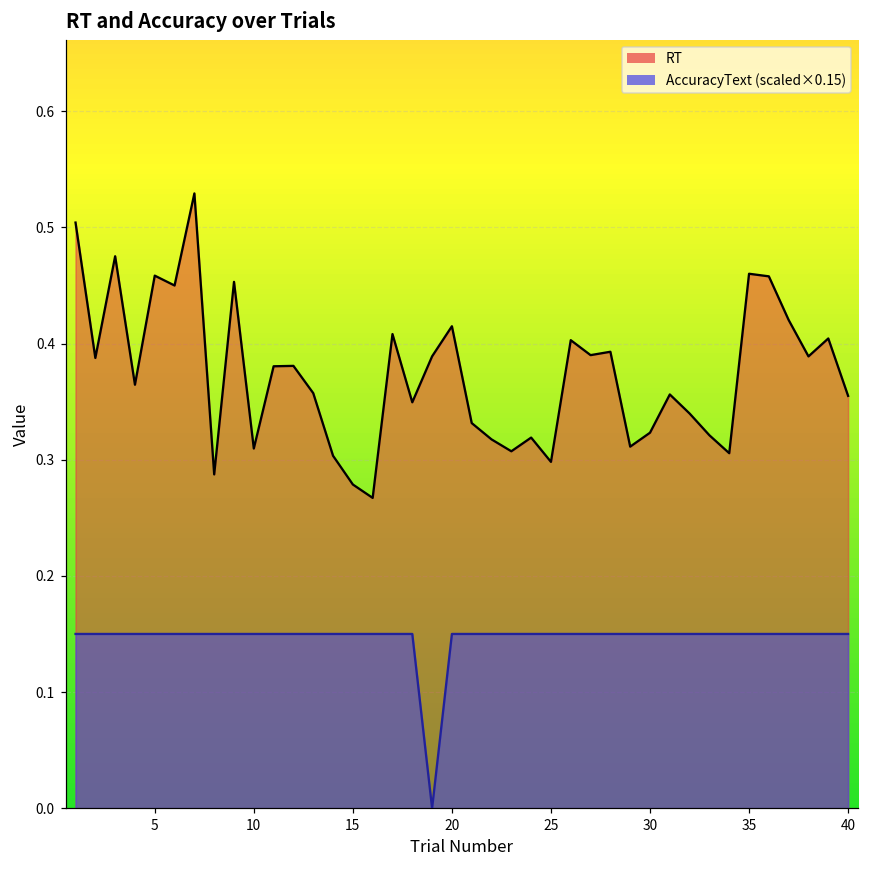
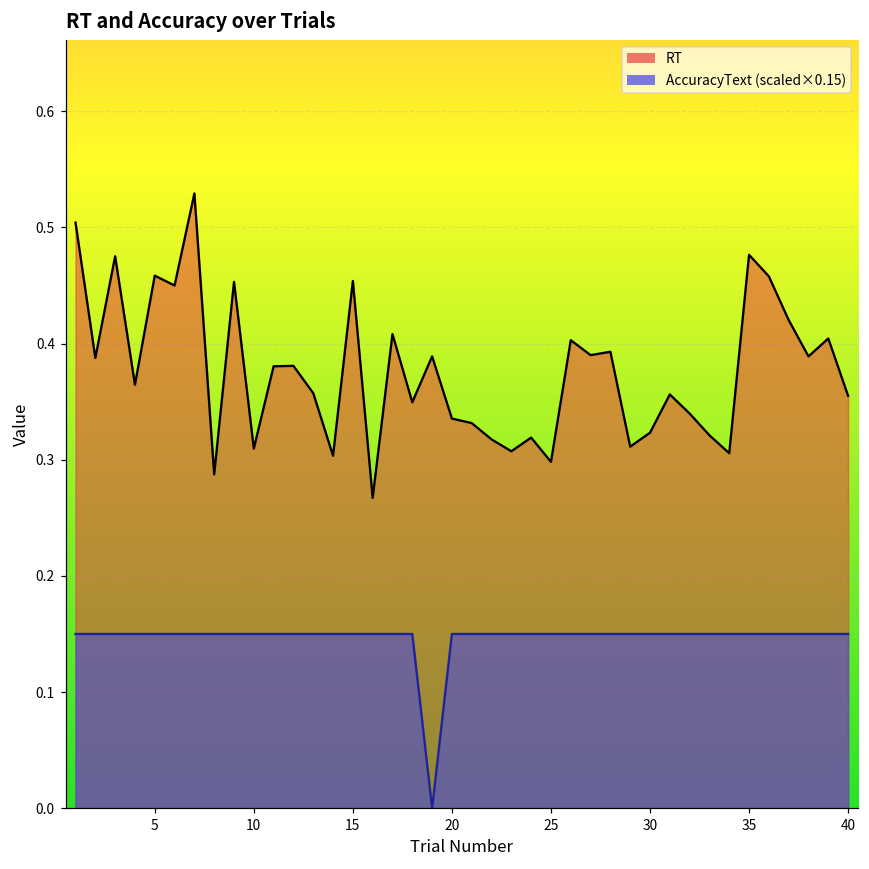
  {
    "RT": {
      "5": 0.458,
      "10": 0.310,
-     "15": 0.279,
-     "20": 0.415,
+     "15": 0.454,
+     "20": 0.335,
      "25": 0.298,
      "30": 0.323,
-     "35": 0.460,
+     "35": 0.476,
      "40": 0.355
    }
  }
